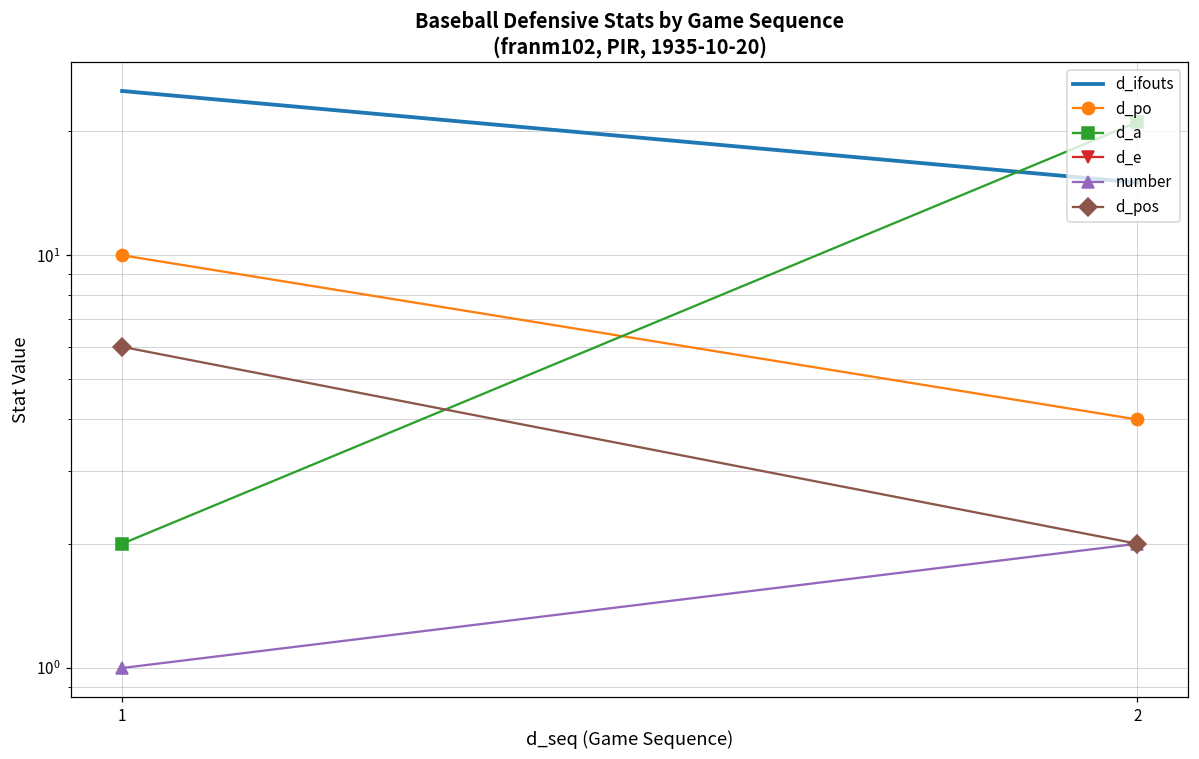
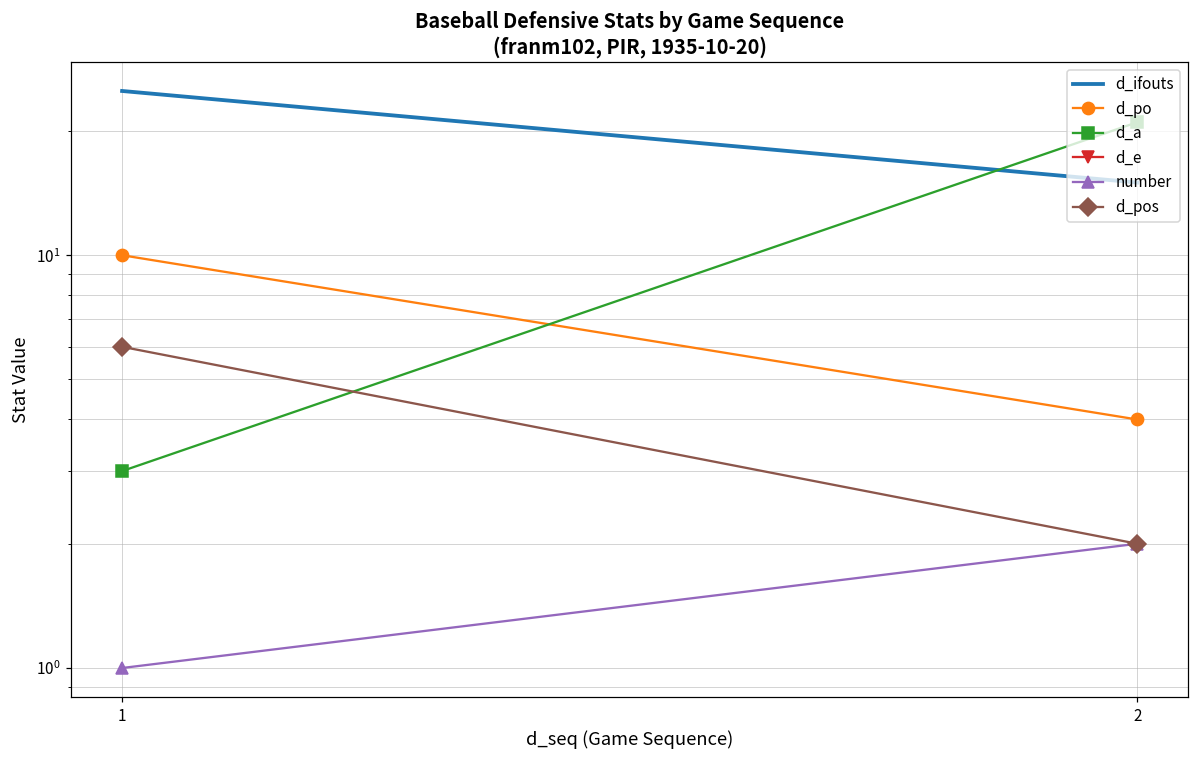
  {
    "d_ifouts": {
      "1": 25
    },
    "d_po": {
      "1": 10,
      "2": 4
    },
    "d_a": {
-     "1": 2
+     "1": 3
    },
    "number": {
      "1": 1
    },
    "d_pos": {
      "1": 6
    }
  }
